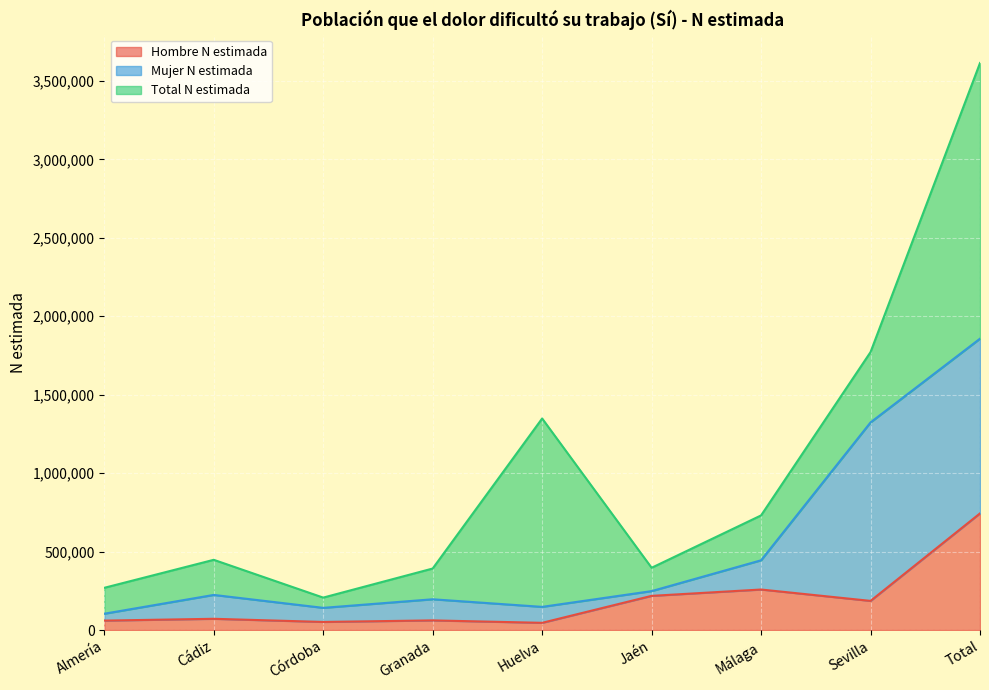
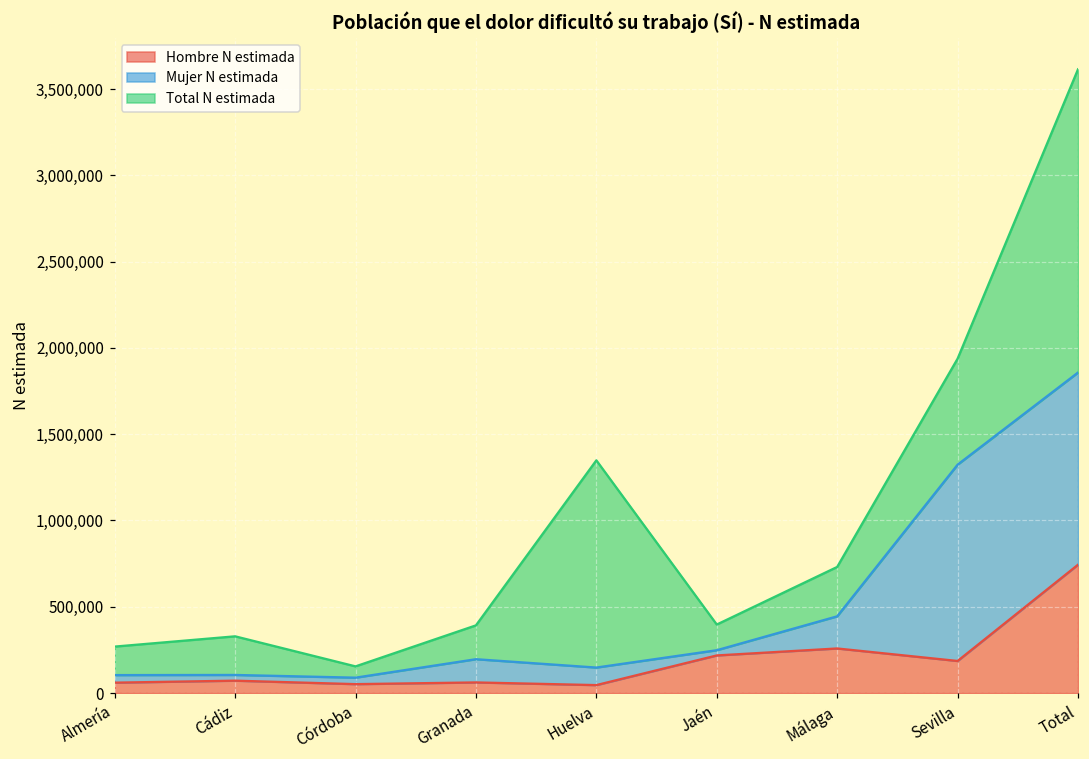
  {
    "Hombre N estimada": {
      "Almería": "60,000",
      "Cádiz": "70,000",
      "Córdoba": "50,000",
      "Granada": "60,000",
      "Huelva": "50,000",
      "Jaén": "220,000",
      "Málaga": "260,000",
      "Sevilla": "190,000",
      "Total": "740,000"
    },
    "Mujer N estimada": {
      "Almería": "40,000",
-     "Cádiz": "150,000",
-     "Córdoba": "90,000",
+     "Cádiz": "30,000",
+     "Córdoba": "40,000",
      "Granada": "130,000",
      "Huelva": "100,000",
      "Jaén": "30,000",
      "Málaga": "190,000",
      "Sevilla": "1,140,000",
      "Total": "1,110,000"
    },
    "Total N estimada": {
      "Almería": "170,000",
      "Cádiz": "220,000",
      "Córdoba": "70,000",
      "Granada": "200,000",
      "Huelva": "1,200,000",
      "Jaén": "150,000",
      "Málaga": "290,000",
-     "Sevilla": "450,000",
+     "Sevilla": "610,000",
      "Total": "1,760,000"
    }
  }
